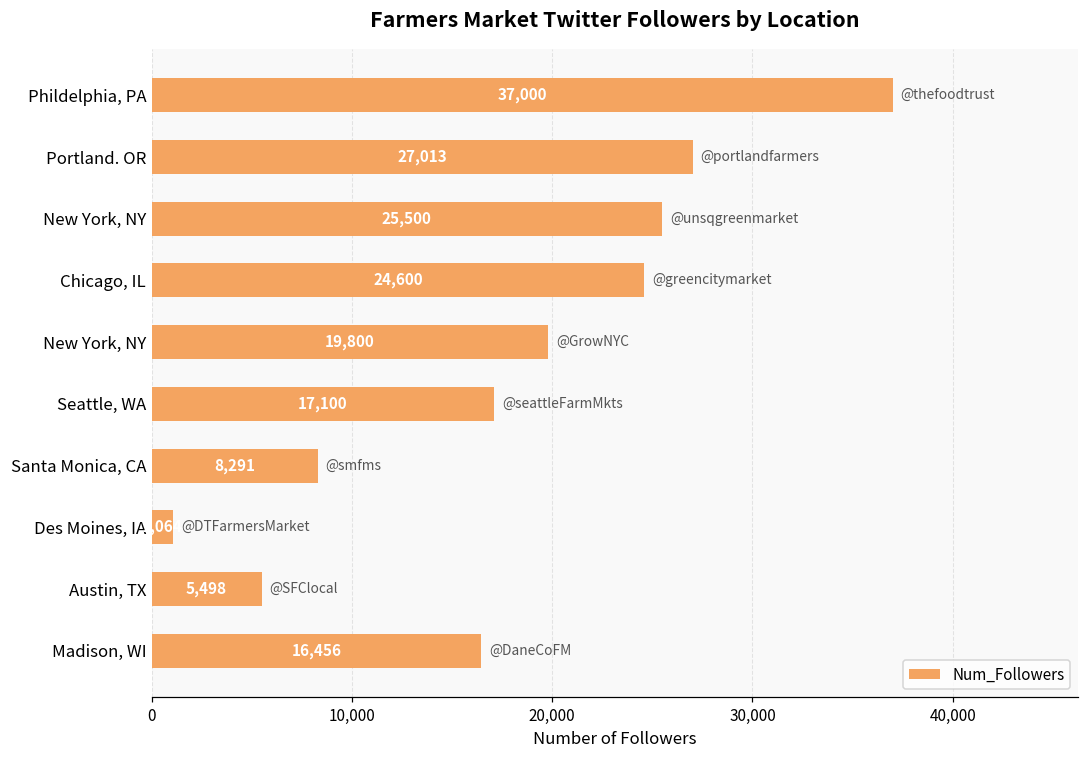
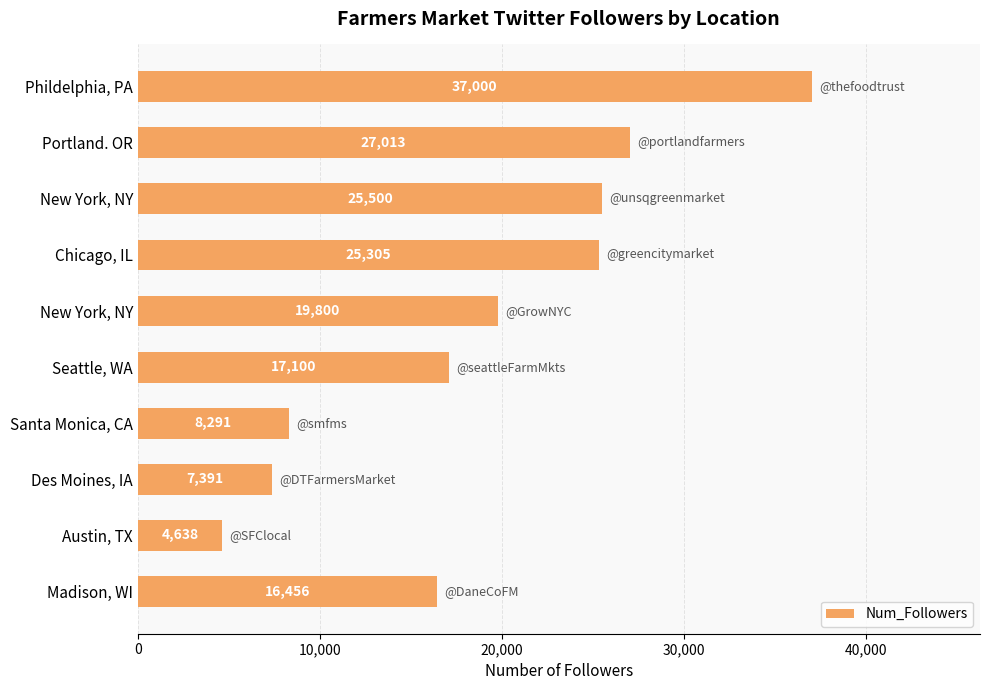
  {
    "Phildelphia, PA": "37,000",
    "Portland. OR": "27,013",
-   "Chicago, IL": "24,600",
+   "Chicago, IL": "25,305",
    "Seattle, WA": "17,100",
    "Santa Monica, CA": "8,291",
-   "Des Moines, IA": "1,100",
-   "Austin, TX": "5,498",
+   "Des Moines, IA": "7,400",
+   "Austin, TX": "4,638",
    "Madison, WI": "16,456"
  }
